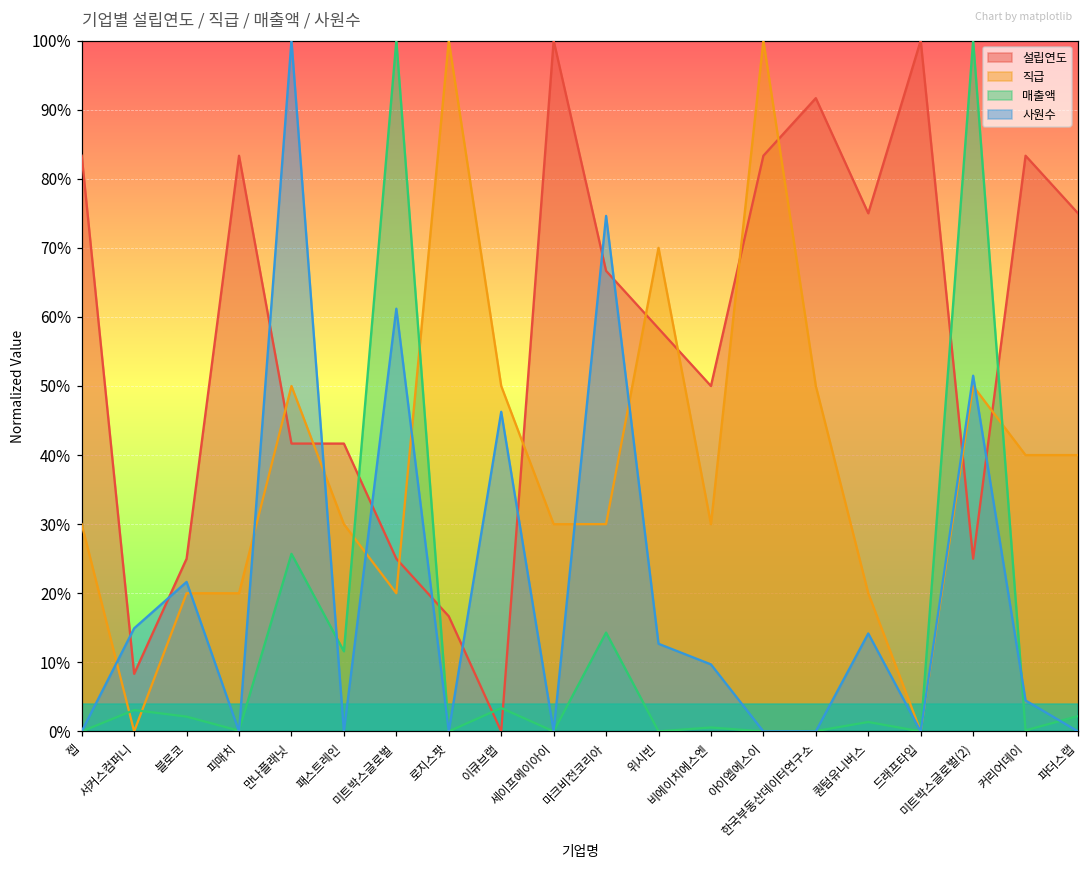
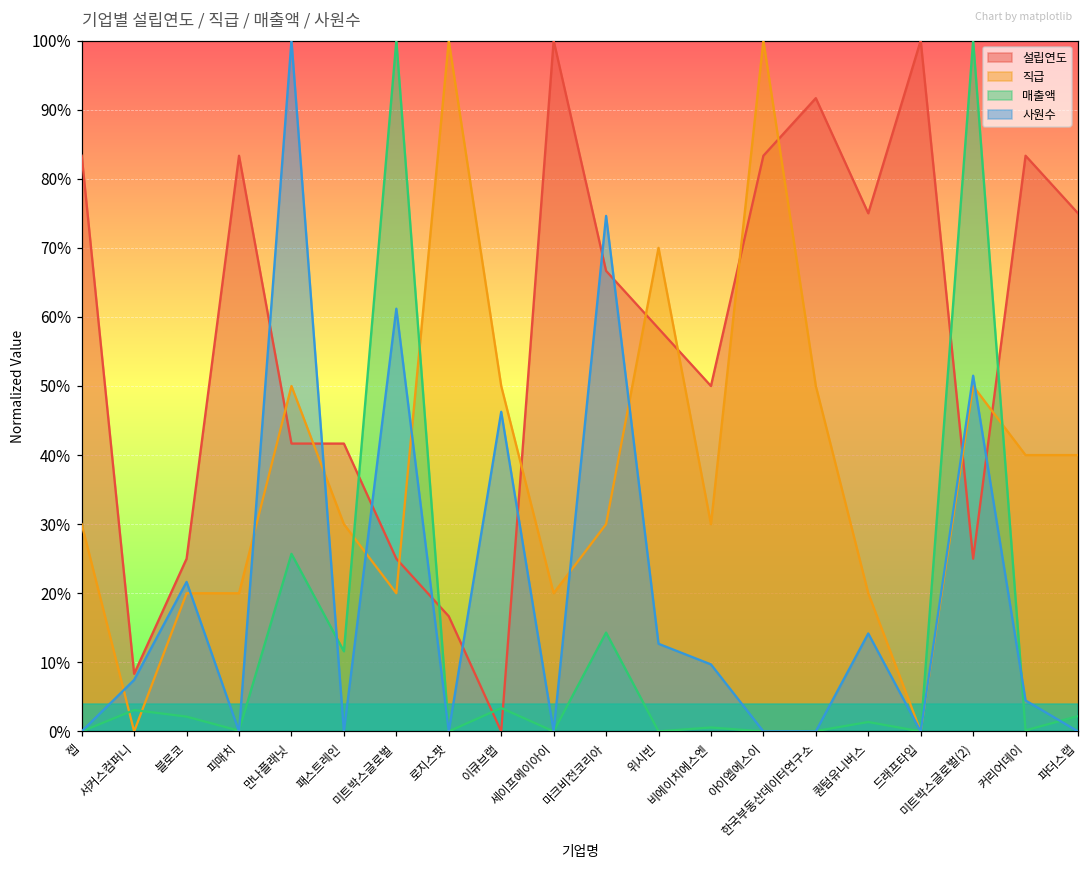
  {
    "설립연도": {
      "젭": "83%",
      "서커스컴퍼니": "8%",
      "블로코": "25%",
      "피매치": "83%",
      "만나플래닛": "42%",
      "패스트레인": "42%",
      "미트박스글로벌": "25%",
      "로지스팟": "17%",
      "세이프에이아이": "100%",
      "마크비전코리아": "67%",
      "위시빈": "58%",
      "비에이치에스엔": "50%",
      "아이엠에스이": "83%",
      "한국부동산데이터연구소": "92%",
      "퀀텀유니버스": "75%",
      "드래프타입": "100%",
      "미트박스글로벌(2)": "25%",
      "커리어데이": "83%",
      "파더스랩": "75%"
    },
    "직급": {
      "젭": "30%",
      "블로코": "20%",
      "피매치": "20%",
      "만나플래닛": "50%",
      "패스트레인": "30%",
      "미트박스글로벌": "20%",
      "로지스팟": "100%",
      "이큐브랩": "50%",
-     "세이프에이아이": "30%",
+     "세이프에이아이": "20%",
      "마크비전코리아": "30%",
      "위시빈": "70%",
      "비에이치에스엔": "30%",
      "아이엠에스이": "100%",
      "한국부동산데이터연구소": "50%",
      "퀀텀유니버스": "20%",
      "미트박스글로벌(2)": "50%",
      "커리어데이": "40%",
      "파더스랩": "40%"
    },
    "매출액": {
      "만나플래닛": "26%",
      "패스트레인": "12%",
      "미트박스글로벌": "100%",
      "마크비전코리아": "14%",
      "미트박스글로벌(2)": "100%"
    },
    "사원수": {
-     "서커스컴퍼니": "15%",
+     "서커스컴퍼니": "7%",
      "블로코": "22%",
      "만나플래닛": "100%",
      "미트박스글로벌": "61%",
      "이큐브랩": "46%",
      "마크비전코리아": "75%",
      "위시빈": "13%",
      "비에이치에스엔": "10%",
      "퀀텀유니버스": "14%",
      "미트박스글로벌(2)": "51%",
      "커리어데이": "4%"
    }
  }
